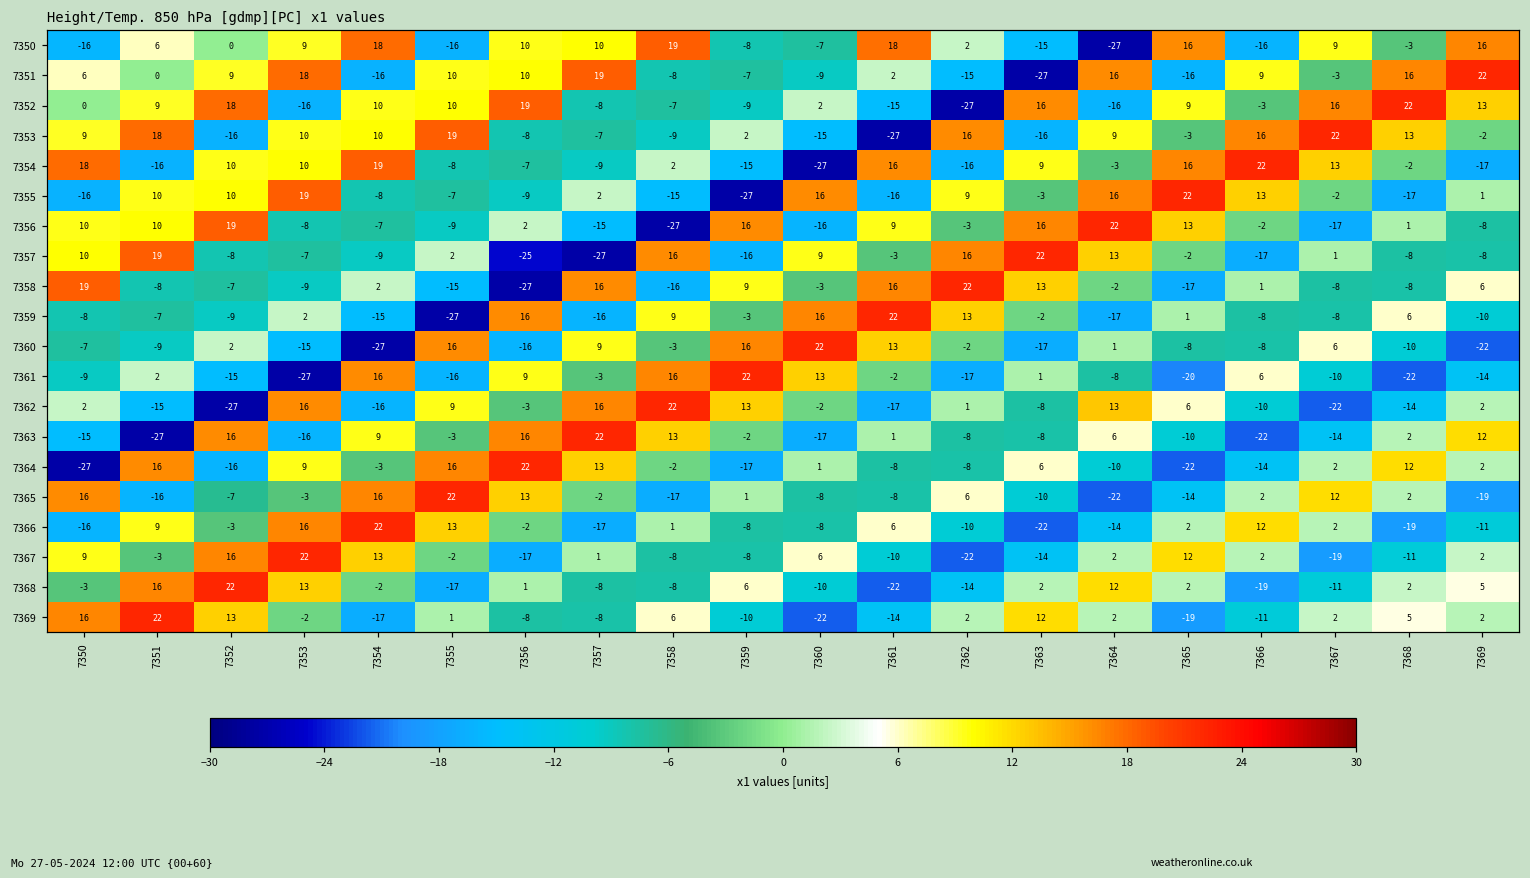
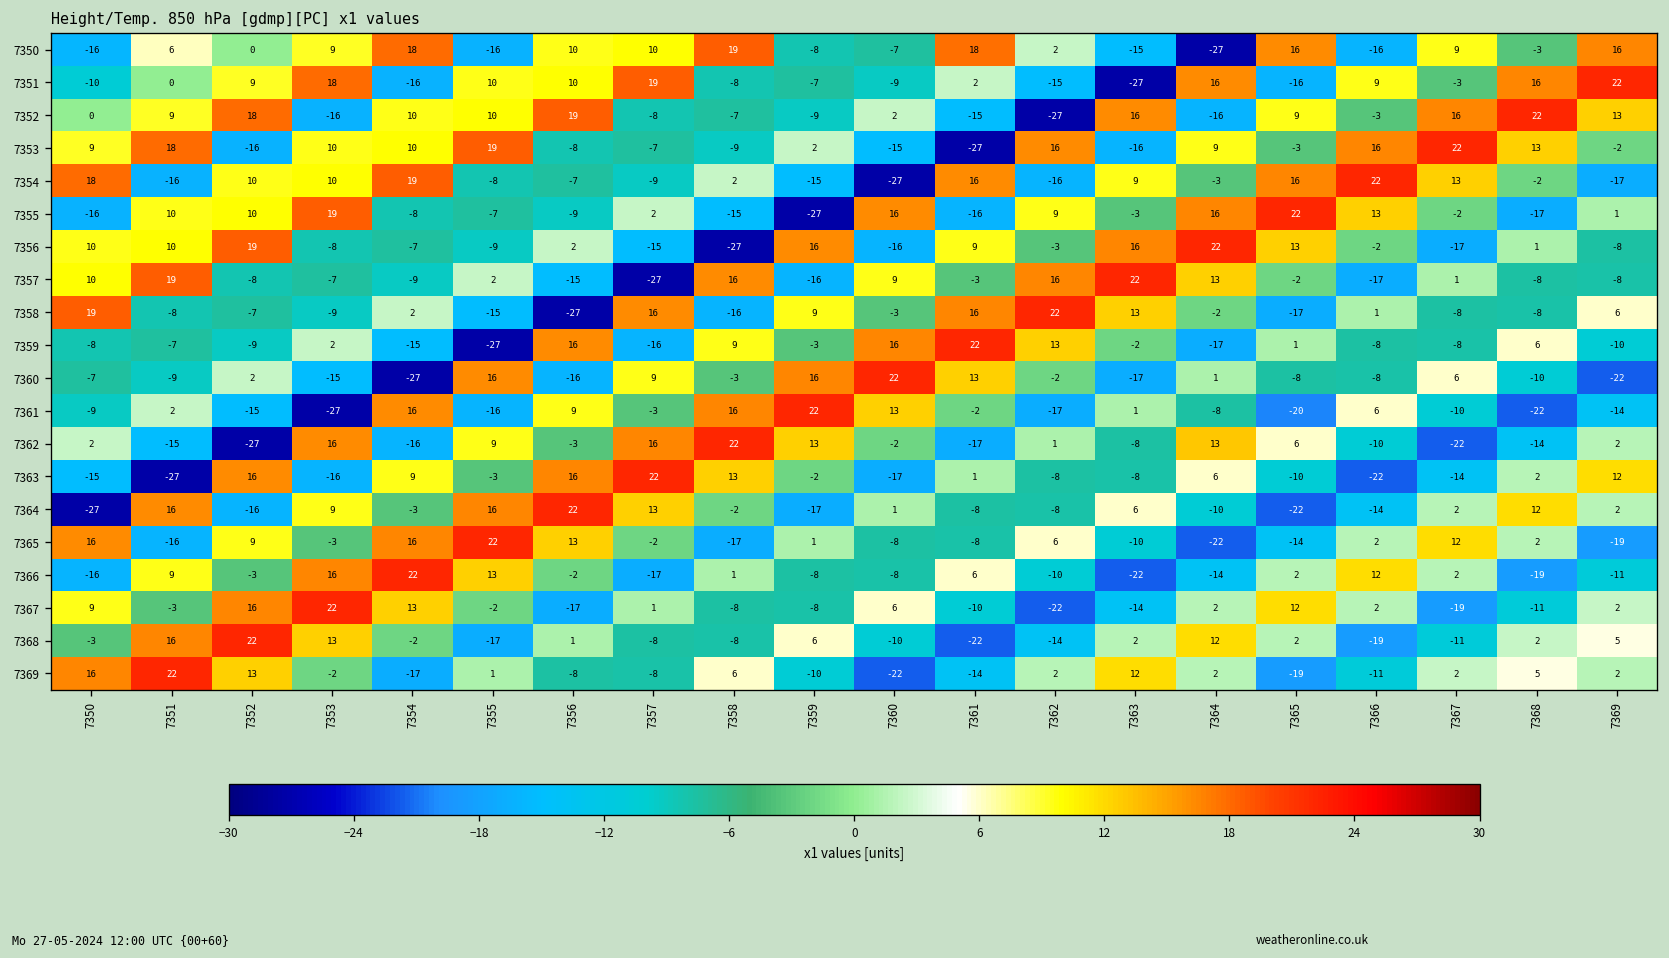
  {
    "7351": {
-     "7350": 6,
+     "7350": -10,
      "7351": 0,
      "7352": 9,
      "7353": 18,
      "7354": -16,
      "7355": 10,
      "7356": 10,
      "7357": 19,
      "7358": -8,
      "7359": -7,
      "7360": -9,
      "7361": 2,
      "7362": -15,
      "7363": -27,
      "7364": 16,
      "7365": -16,
      "7366": 9,
      "7367": -3,
      "7368": 16,
      "7369": 22
    },
    "7357": {
      "7350": 10,
      "7351": 19,
      "7352": -8,
      "7353": -7,
      "7354": -9,
      "7355": 2,
-     "7356": -25,
+     "7356": -15,
      "7357": -27,
      "7358": 16,
      "7359": -16,
      "7360": 9,
      "7361": -3,
      "7362": 16,
      "7363": 22,
      "7364": 13,
      "7365": -2,
      "7366": -17,
      "7367": 1,
      "7368": -8,
      "7369": -8
    },
    "7365": {
      "7350": 16,
      "7351": -16,
-     "7352": -7,
+     "7352": 9,
      "7353": -3,
      "7354": 16,
      "7355": 22,
      "7356": 13,
      "7357": -2,
      "7358": -17,
      "7359": 1,
      "7360": -8,
      "7361": -8,
      "7362": 6,
      "7363": -10,
      "7364": -22,
      "7365": -14,
      "7366": 2,
      "7367": 12,
      "7368": 2,
      "7369": -19
    }
  }
